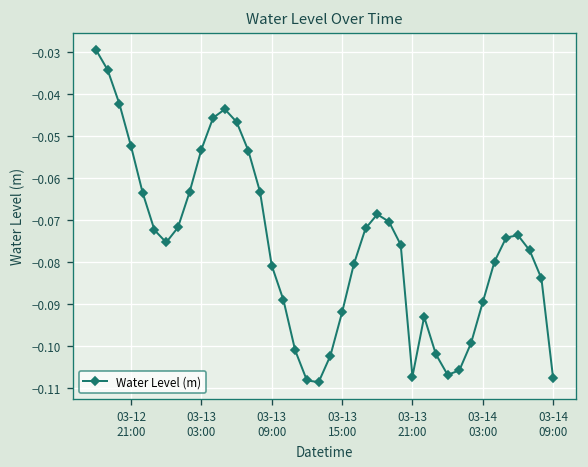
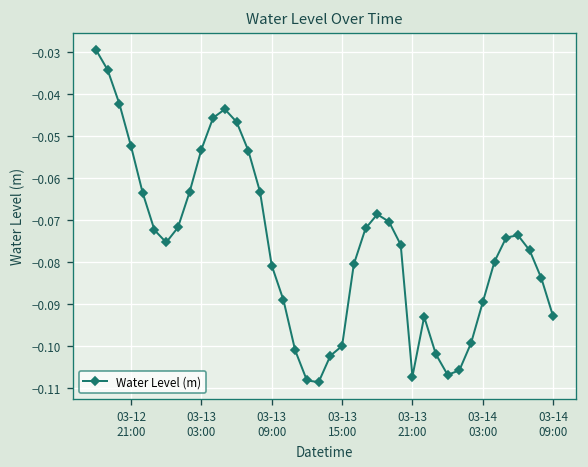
  {
    "03-12 21:00": -0.052,
    "03-13 03:00": -0.053,
    "03-13 09:00": -0.081,
-   "03-13 15:00": -0.092,
+   "03-13 15:00": -0.100,
    "03-13 21:00": -0.107,
    "03-14 03:00": -0.090,
-   "03-14 09:00": -0.108
+   "03-14 09:00": -0.093
  }
